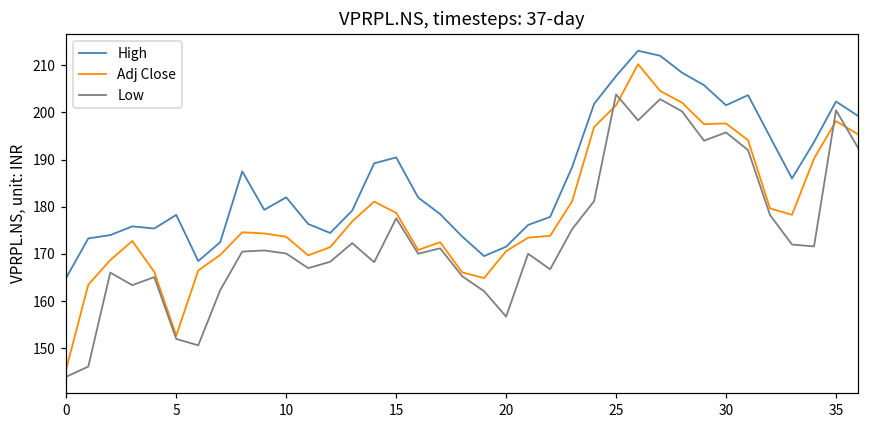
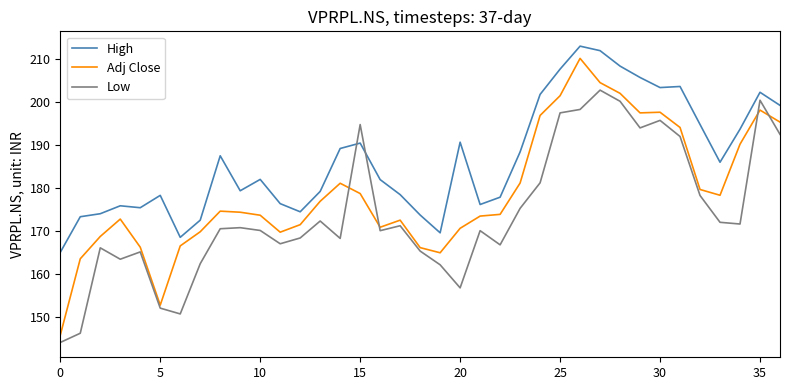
  {
    "High": {
      "0": 165,
      "5": 178,
      "10": 182,
      "15": 190,
-     "20": 172,
+     "20": 191,
      "25": 208,
-     "30": 202,
+     "30": 203,
      "35": 202
    },
    "Adj Close": {
      "0": 146,
      "5": 153,
      "10": 174,
      "15": 179,
      "20": 171,
      "25": 202,
      "30": 198,
      "35": 198
    },
    "Low": {
      "0": 144,
      "5": 152,
      "10": 170,
-     "15": 178,
+     "15": 195,
      "20": 157,
-     "25": 204,
+     "25": 198,
      "30": 196,
      "35": 200
    }
  }
